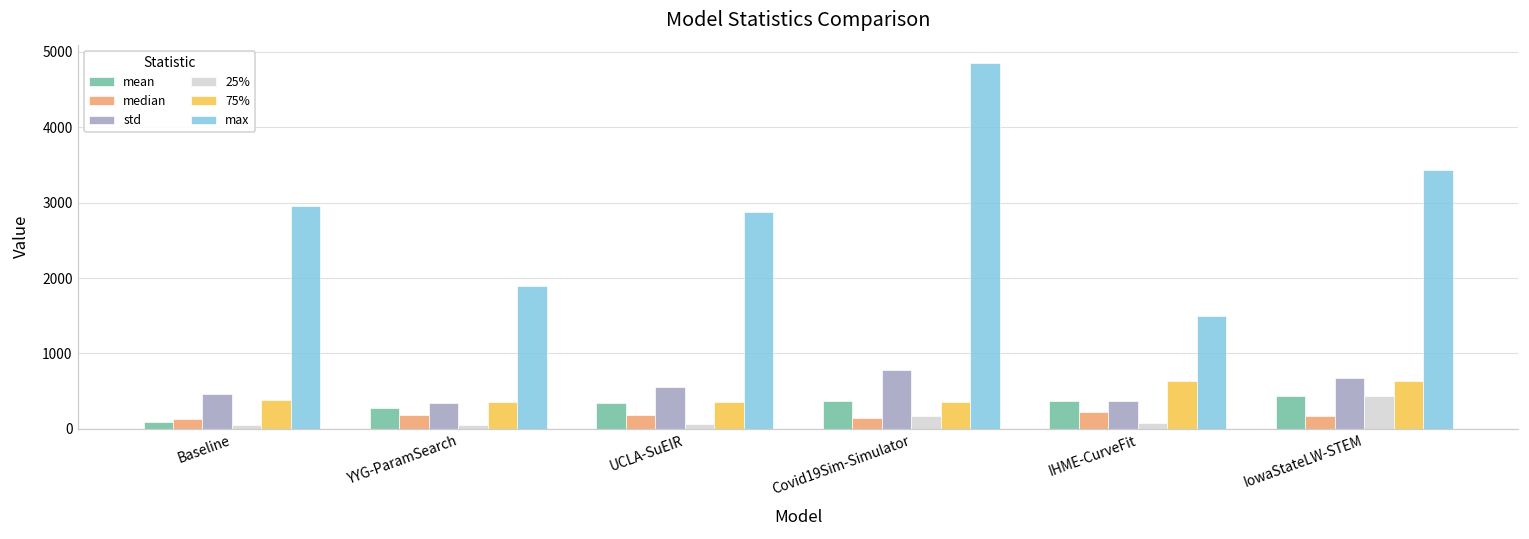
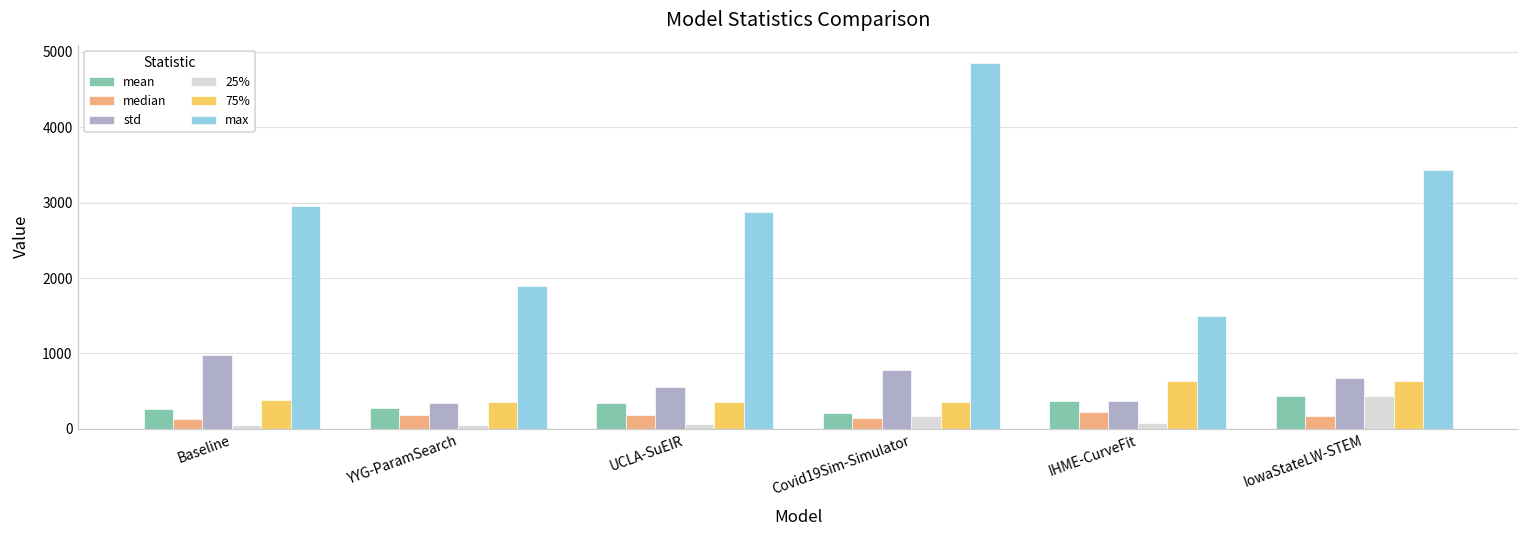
  {
    "mean": {
-     "Baseline": 100,
+     "Baseline": 300,
      "YYG-ParamSearch": 300,
      "UCLA-SuEIR": 300,
-     "Covid19Sim-Simulator": 400,
+     "Covid19Sim-Simulator": 200,
      "IHME-CurveFit": 400,
      "IowaStateLW-STEM": 400
    },
    "std": {
-     "Baseline": 500,
+     "Baseline": 1000,
      "YYG-ParamSearch": 300,
      "UCLA-SuEIR": 600,
      "Covid19Sim-Simulator": 800,
      "IHME-CurveFit": 400,
      "IowaStateLW-STEM": 700
    },
    "25%": {
      "Baseline": 100,
      "YYG-ParamSearch": 100,
      "UCLA-SuEIR": 100,
      "Covid19Sim-Simulator": 200,
      "IHME-CurveFit": 100,
      "IowaStateLW-STEM": 400
    },
    "max": {
      "Baseline": 3000,
      "YYG-ParamSearch": 1900,
      "UCLA-SuEIR": 2900,
      "Covid19Sim-Simulator": 4900,
      "IHME-CurveFit": 1500,
      "IowaStateLW-STEM": 3400
    }
  }
